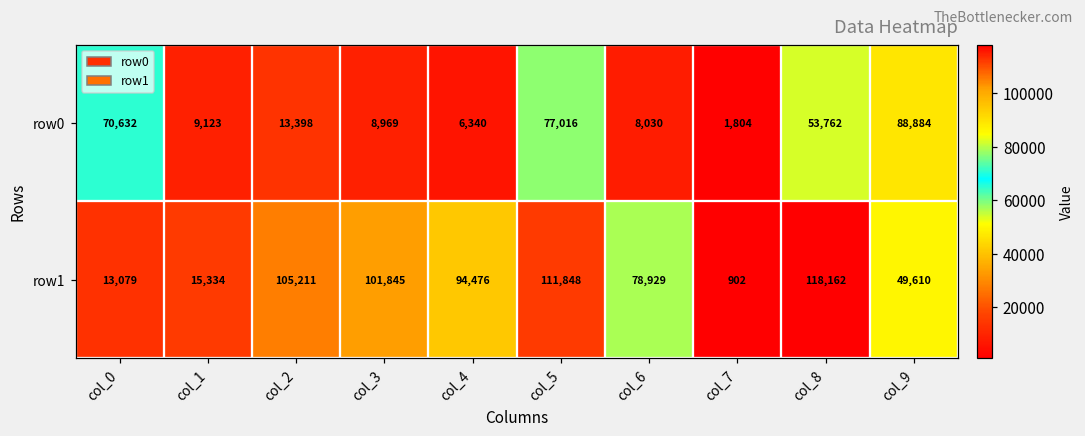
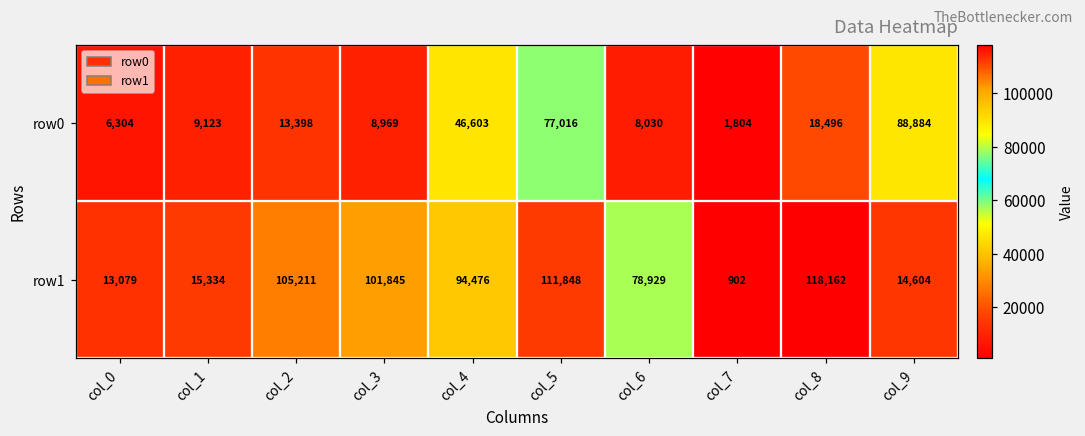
  {
    "row0": {
-     "col_0": "70,632",
+     "col_0": "6,304",
      "col_1": "9,123",
      "col_2": "13,398",
      "col_3": "8,969",
-     "col_4": "6,340",
+     "col_4": "46,603",
      "col_5": "77,016",
      "col_6": "8,030",
      "col_7": "1,804",
-     "col_8": "53,762",
+     "col_8": "18,496",
      "col_9": "88,884"
    },
    "row1": {
      "col_0": "13,079",
      "col_1": "15,334",
      "col_2": "105,211",
      "col_3": "101,845",
      "col_4": "94,476",
      "col_5": "111,848",
      "col_6": "78,929",
      "col_7": "902",
      "col_8": "118,162",
-     "col_9": "49,610"
+     "col_9": "14,604"
    }
  }
